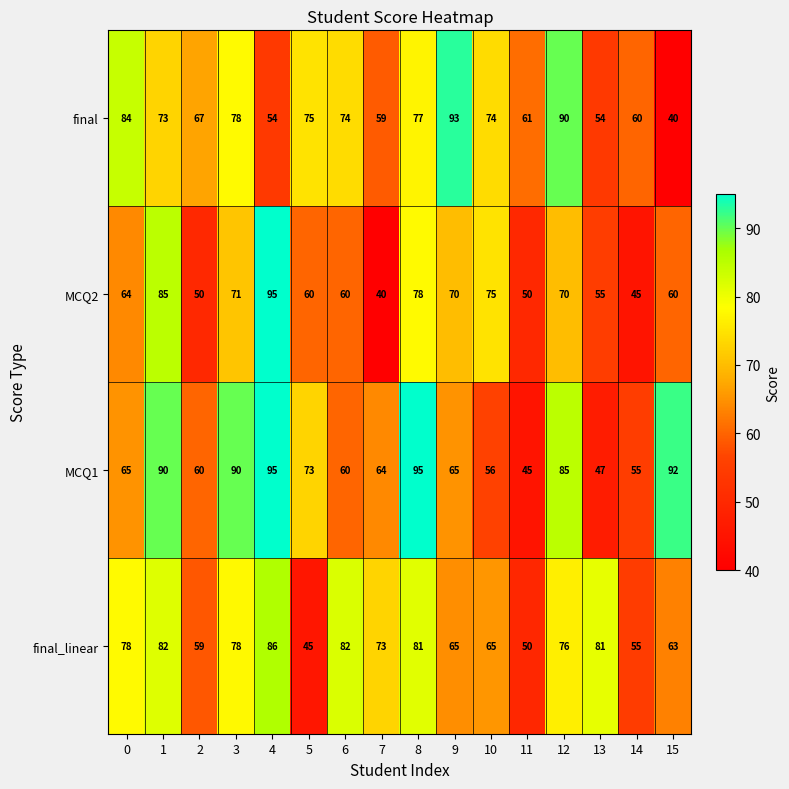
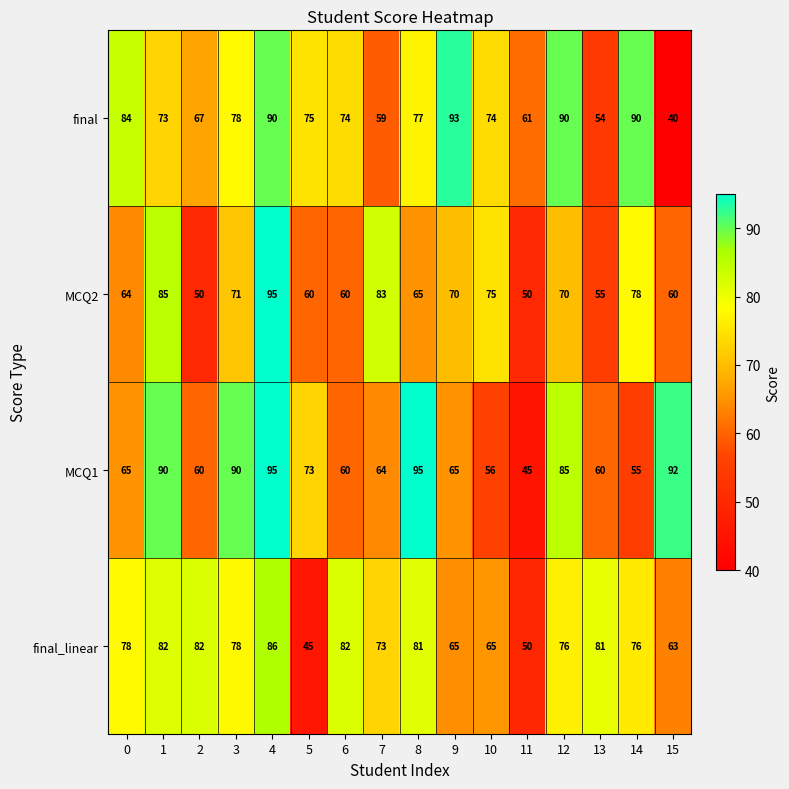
  {
    "final": {
      "0": 84,
      "1": 73,
      "2": 67,
      "3": 78,
-     "4": 54,
+     "4": 90,
      "5": 75,
      "6": 74,
      "7": 59,
      "8": 77,
      "9": 93,
      "10": 74,
      "11": 61,
      "12": 90,
      "13": 54,
-     "14": 60,
+     "14": 90,
      "15": 40
    },
    "MCQ2": {
      "0": 64,
      "1": 85,
      "2": 50,
      "3": 71,
      "4": 95,
      "5": 60,
      "6": 60,
-     "7": 40,
-     "8": 78,
+     "7": 83,
+     "8": 65,
      "9": 70,
      "10": 75,
      "11": 50,
      "12": 70,
      "13": 55,
-     "14": 45,
+     "14": 78,
      "15": 60
    },
    "MCQ1": {
      "0": 65,
      "1": 90,
      "2": 60,
      "3": 90,
      "4": 95,
      "5": 73,
      "6": 60,
      "7": 64,
      "8": 95,
      "9": 65,
      "10": 56,
      "11": 45,
      "12": 85,
-     "13": 47,
+     "13": 60,
      "14": 55,
      "15": 92
    },
    "final_linear": {
      "0": 78,
      "1": 82,
-     "2": 59,
+     "2": 82,
      "3": 78,
      "4": 86,
      "5": 45,
      "6": 82,
      "7": 73,
      "8": 81,
      "9": 65,
      "10": 65,
      "11": 50,
      "12": 76,
      "13": 81,
-     "14": 55,
+     "14": 76,
      "15": 63
    }
  }
